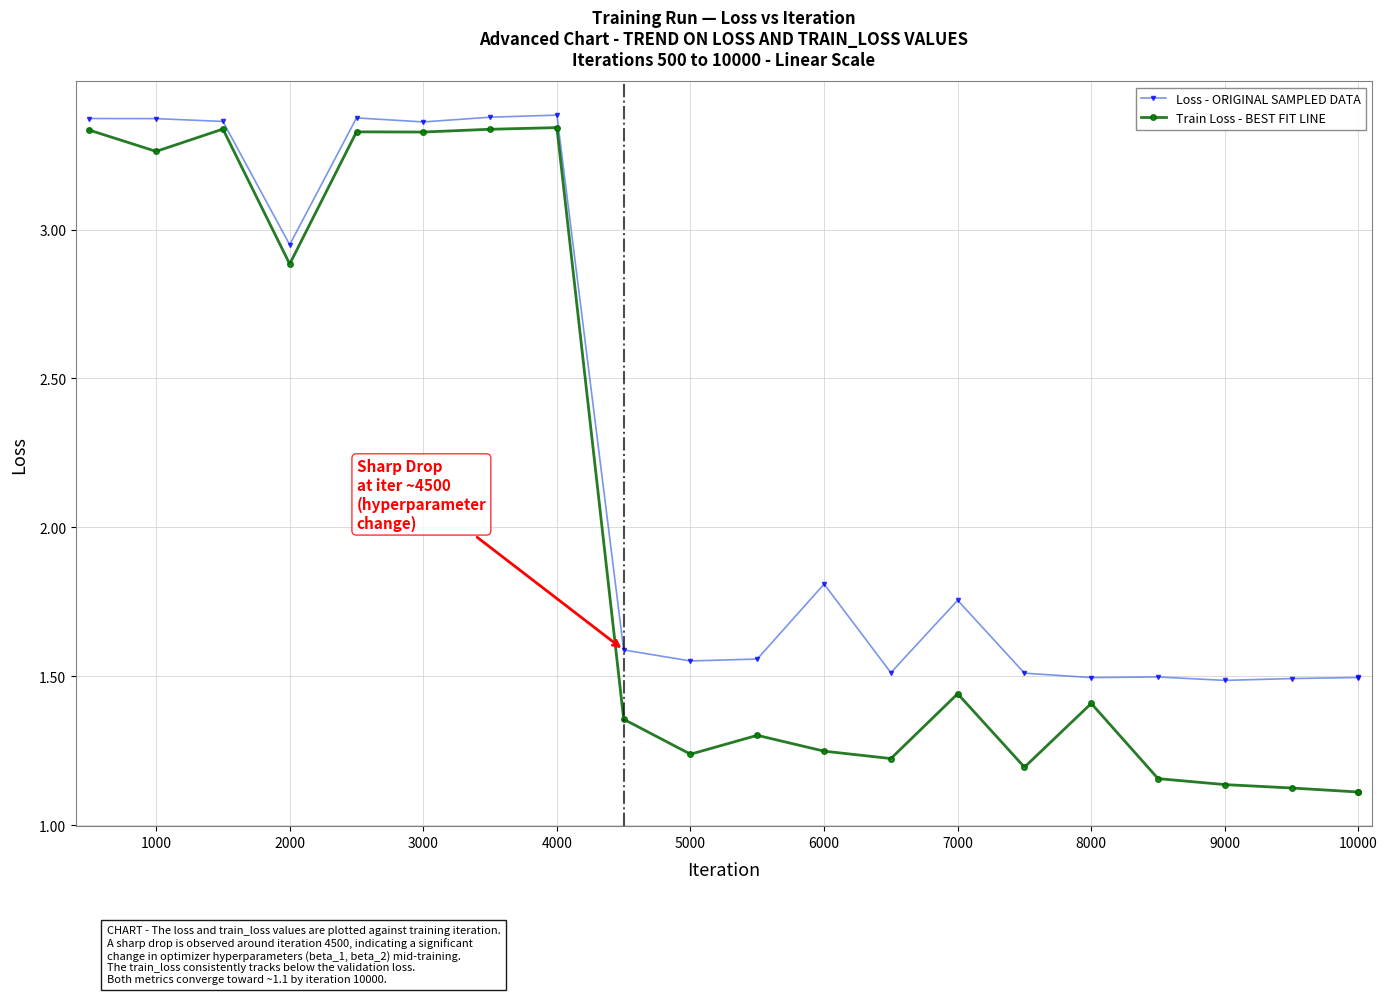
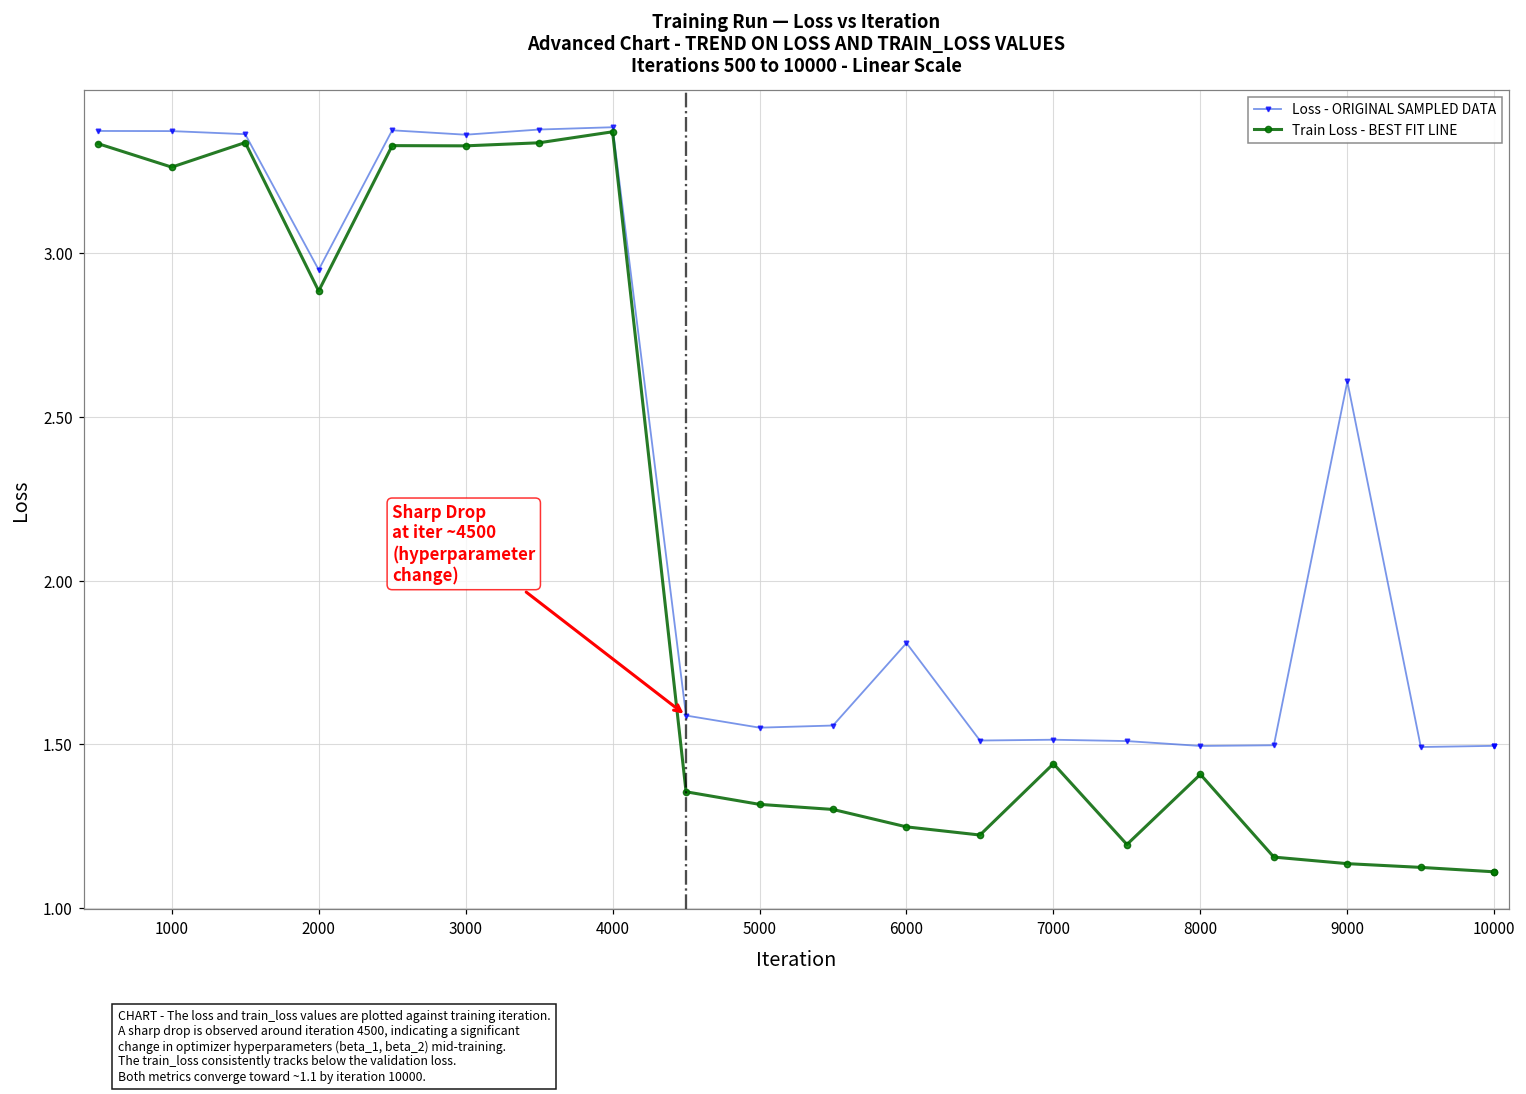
  {
    "Loss - ORIGINAL SAMPLED DATA": {
      "1000": 3.37,
      "2000": 2.95,
      "3000": 3.36,
      "4000": 3.38,
      "5000": 1.55,
      "6000": 1.81,
-     "7000": 1.75,
+     "7000": 1.51,
      "8000": 1.50,
-     "9000": 1.49,
+     "9000": 2.61,
      "10000": 1.49
    },
    "Train Loss - BEST FIT LINE": {
      "1000": 3.26,
      "2000": 2.88,
      "3000": 3.33,
-     "4000": 3.34,
-     "5000": 1.24,
+     "4000": 3.37,
+     "5000": 1.32,
      "6000": 1.25,
      "7000": 1.44,
      "8000": 1.41,
      "9000": 1.14,
      "10000": 1.11
    }
  }
